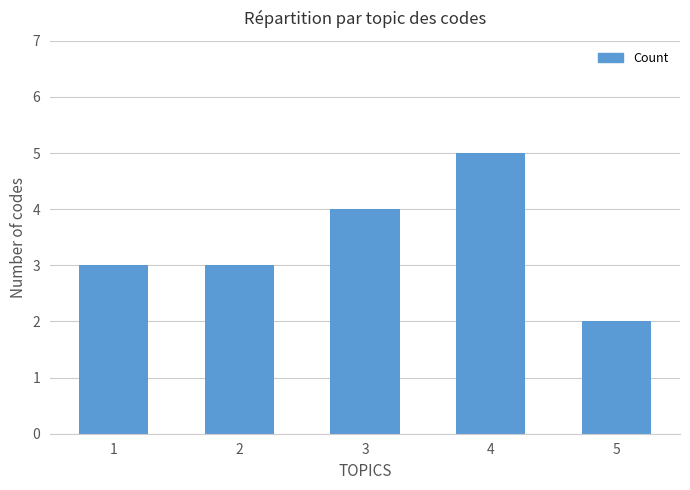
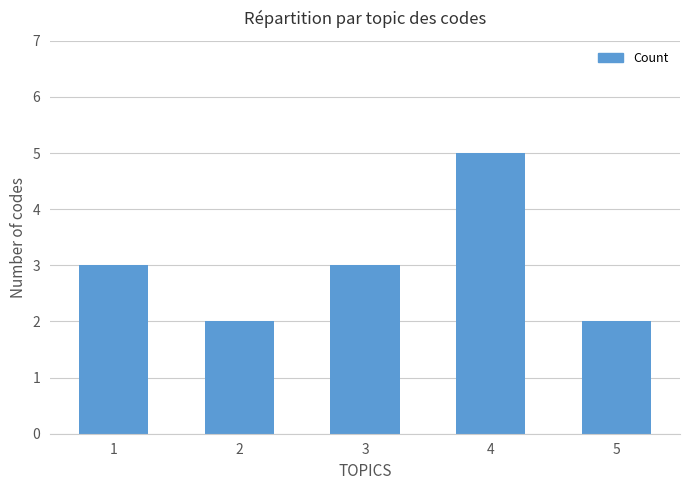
  {
    "1": 3,
-   "2": 3,
-   "3": 4,
+   "2": 2,
+   "3": 3,
    "4": 5,
    "5": 2
  }
